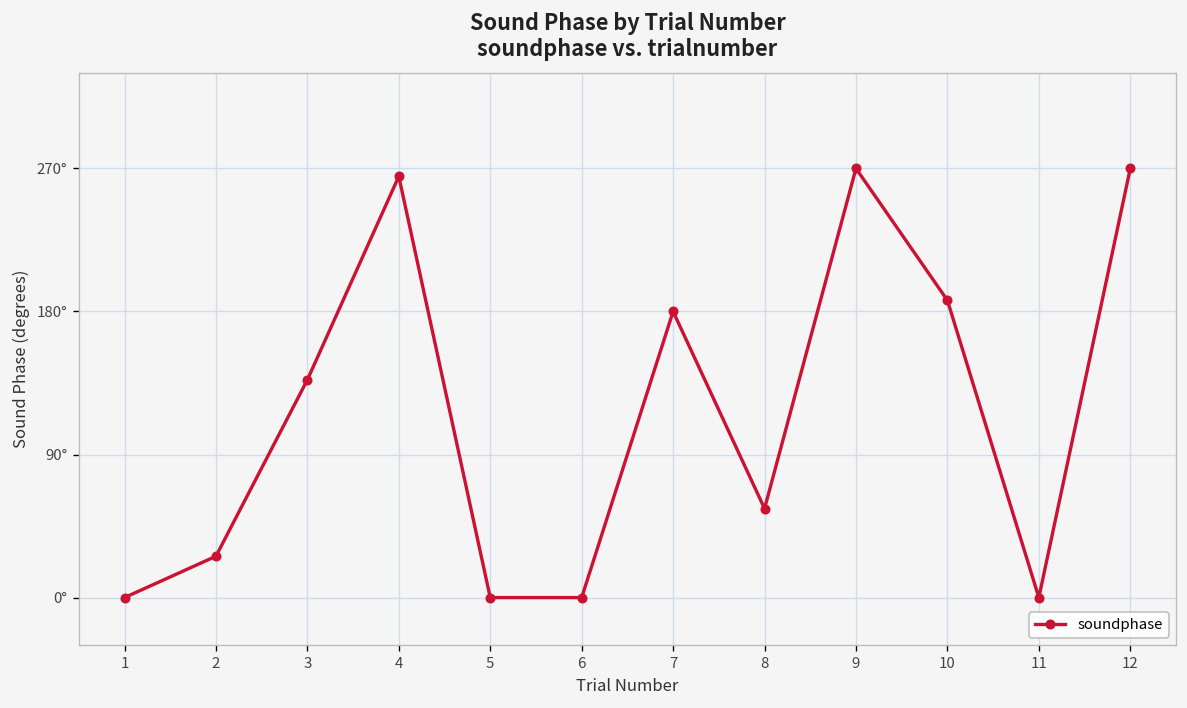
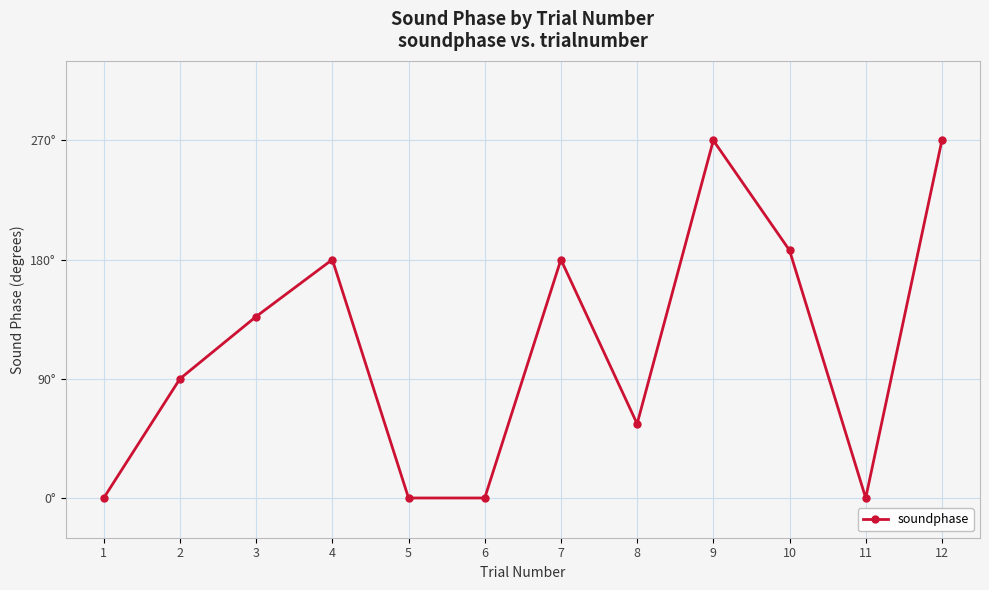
  {
    "1": "0°",
-   "2": "26°",
+   "2": "90°",
    "3": "137°",
-   "4": "265°",
+   "4": "180°",
    "5": "0°",
    "6": "0°",
    "7": "180°",
    "8": "56°",
    "9": "270°",
    "10": "187°",
    "11": "0°",
    "12": "270°"
  }
